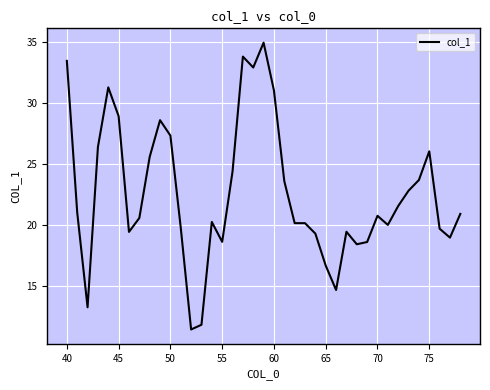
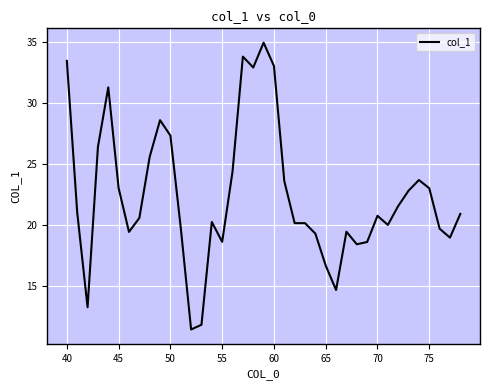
  {
    "40": 33.5,
-   "45": 28.9,
+   "45": 23.0,
    "50": 27.3,
    "55": 18.6,
-   "60": 31.1,
+   "60": 33.1,
    "65": 16.7,
    "70": 20.8,
-   "75": 26.1
+   "75": 23.0
  }
